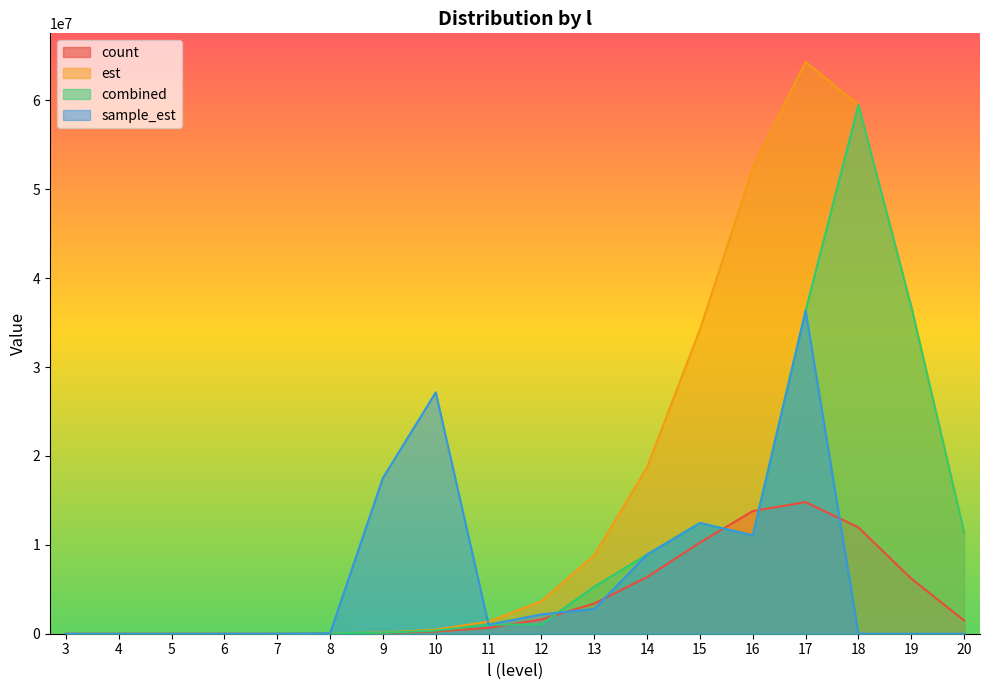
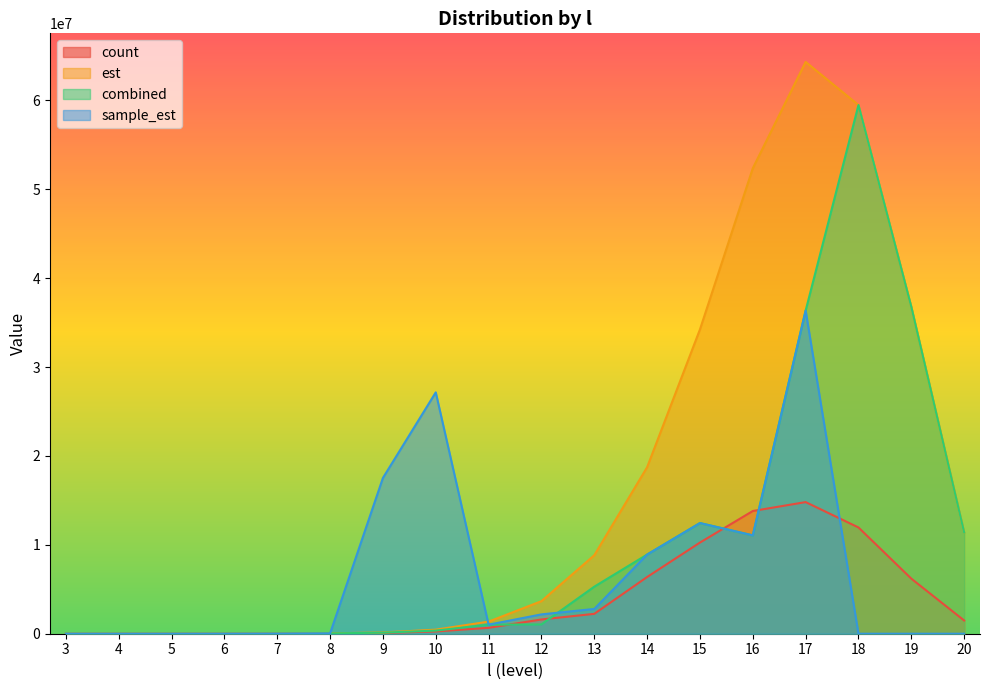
  {
    "count": {
      "11": 1000000,
      "12": 2000000,
-     "13": 3000000,
+     "13": 2000000,
      "14": 6000000,
      "15": 10000000,
      "16": 14000000,
      "17": 15000000,
      "18": 12000000,
      "19": 6000000,
      "20": 1000000
    },
    "est": {
      "11": 1000000,
      "12": 4000000,
      "13": 9000000,
      "14": 19000000,
      "15": 34000000,
      "16": 52000000,
      "17": 64000000
    },
    "combined": {
      "12": 1000000,
      "13": 5000000
    },
    "sample_est": {
      "9": 18000000,
      "10": 27000000,
      "12": 2000000,
      "13": 3000000,
      "18": 0,
      "19": 0,
      "20": 0
    }
  }
